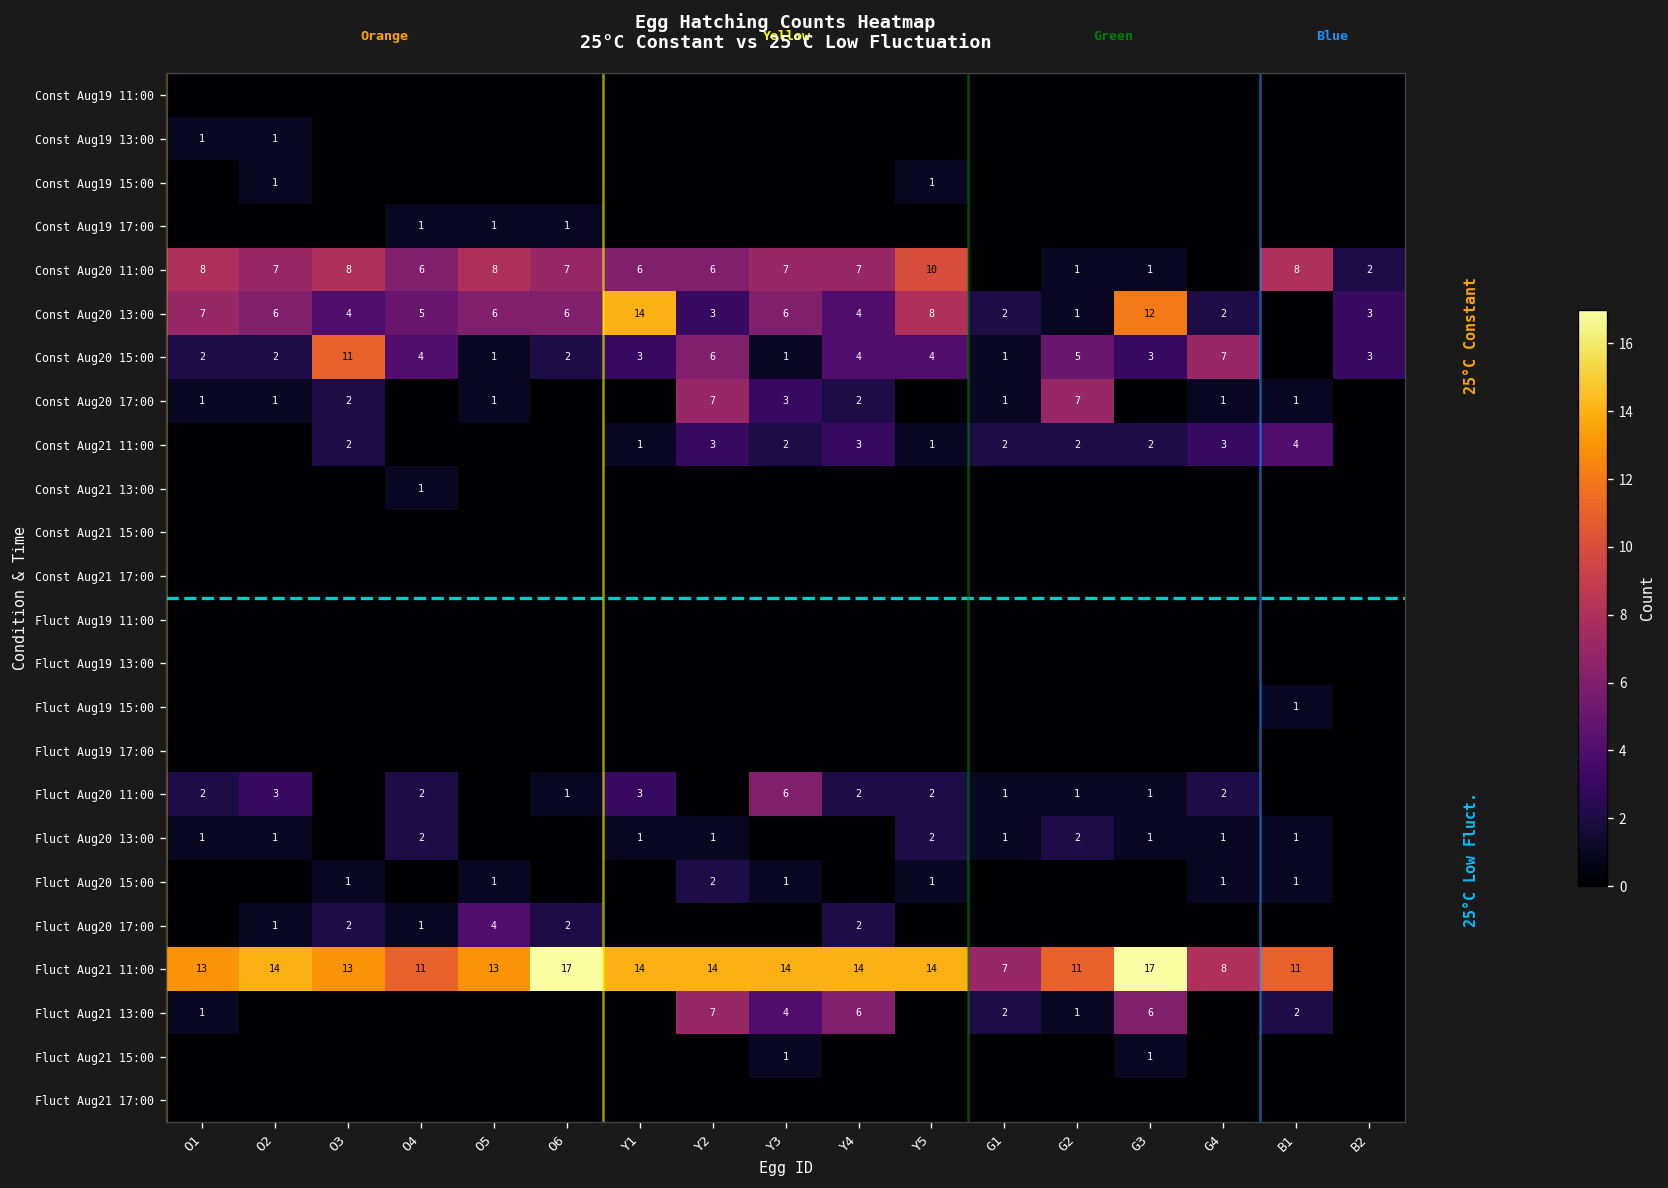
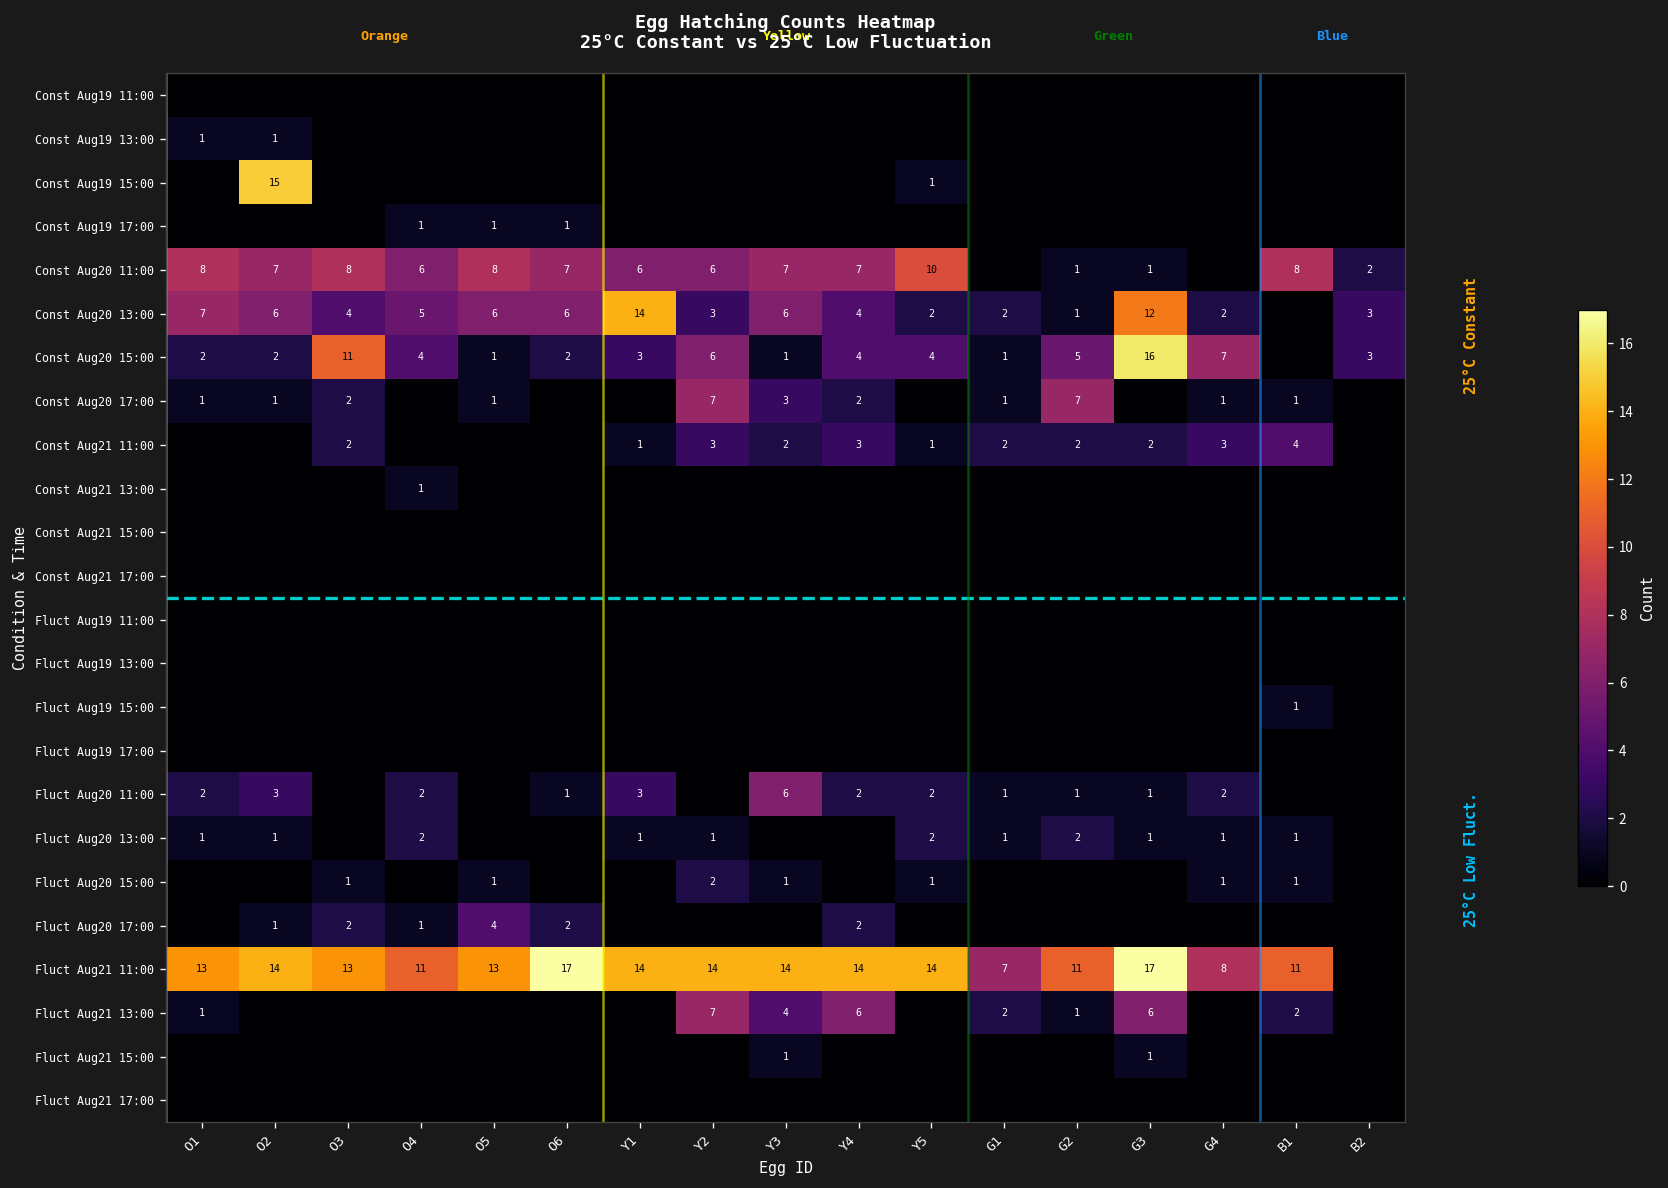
  {
    "Const Aug19 13:00": {
      "O1": 1,
      "O2": 1
    },
    "Const Aug19 15:00": {
-     "O2": 1,
+     "O2": 15,
      "Y5": 1
    },
    "Const Aug19 17:00": {
      "O4": 1,
      "O5": 1,
      "O6": 1
    },
    "Const Aug20 11:00": {
      "O1": 8,
      "O2": 7,
      "O3": 8,
      "O4": 6,
      "O5": 8,
      "O6": 7,
      "Y1": 6,
      "Y2": 6,
      "Y3": 7,
      "Y4": 7,
      "Y5": 10,
      "G2": 1,
      "G3": 1,
      "B1": 8,
      "B2": 2
    },
    "Const Aug20 13:00": {
      "O1": 7,
      "O2": 6,
      "O3": 4,
      "O4": 5,
      "O5": 6,
      "O6": 6,
      "Y1": 14,
      "Y2": 3,
      "Y3": 6,
      "Y4": 4,
-     "Y5": 8,
+     "Y5": 2,
      "G1": 2,
      "G2": 1,
      "G3": 12,
      "G4": 2,
      "B2": 3
    },
    "Const Aug20 15:00": {
      "O1": 2,
      "O2": 2,
      "O3": 11,
      "O4": 4,
      "O5": 1,
      "O6": 2,
      "Y1": 3,
      "Y2": 6,
      "Y3": 1,
      "Y4": 4,
      "Y5": 4,
      "G1": 1,
      "G2": 5,
-     "G3": 3,
+     "G3": 16,
      "G4": 7,
      "B2": 3
    },
    "Const Aug20 17:00": {
      "O1": 1,
      "O2": 1,
      "O3": 2,
      "O5": 1,
      "Y2": 7,
      "Y3": 3,
      "Y4": 2,
      "G1": 1,
      "G2": 7,
      "G4": 1,
      "B1": 1
    },
    "Const Aug21 11:00": {
      "O3": 2,
      "Y1": 1,
      "Y2": 3,
      "Y3": 2,
      "Y4": 3,
      "Y5": 1,
      "G1": 2,
      "G2": 2,
      "G3": 2,
      "G4": 3,
      "B1": 4
    },
    "Const Aug21 13:00": {
      "O4": 1
    },
    "Fluct Aug19 15:00": {
      "B1": 1
    },
    "Fluct Aug20 11:00": {
      "O1": 2,
      "O2": 3,
      "O4": 2,
      "O6": 1,
      "Y1": 3,
      "Y3": 6,
      "Y4": 2,
      "Y5": 2,
      "G1": 1,
      "G2": 1,
      "G3": 1,
      "G4": 2
    },
    "Fluct Aug20 13:00": {
      "O1": 1,
      "O2": 1,
      "O4": 2,
      "Y1": 1,
      "Y2": 1,
      "Y5": 2,
      "G1": 1,
      "G2": 2,
      "G3": 1,
      "G4": 1,
      "B1": 1
    },
    "Fluct Aug20 15:00": {
      "O3": 1,
      "O5": 1,
      "Y2": 2,
      "Y3": 1,
      "Y5": 1,
      "G4": 1,
      "B1": 1
    },
    "Fluct Aug20 17:00": {
      "O2": 1,
      "O3": 2,
      "O4": 1,
      "O5": 4,
      "O6": 2,
      "Y4": 2
    },
    "Fluct Aug21 11:00": {
      "O1": 13,
      "O2": 14,
      "O3": 13,
      "O4": 11,
      "O5": 13,
      "O6": 17,
      "Y1": 14,
      "Y2": 14,
      "Y3": 14,
      "Y4": 14,
      "Y5": 14,
      "G1": 7,
      "G2": 11,
      "G3": 17,
      "G4": 8,
      "B1": 11
    },
    "Fluct Aug21 13:00": {
      "O1": 1,
      "Y2": 7,
      "Y3": 4,
      "Y4": 6,
      "G1": 2,
      "G2": 1,
      "G3": 6,
      "B1": 2
    },
    "Fluct Aug21 15:00": {
      "Y3": 1,
      "G3": 1
    }
  }
